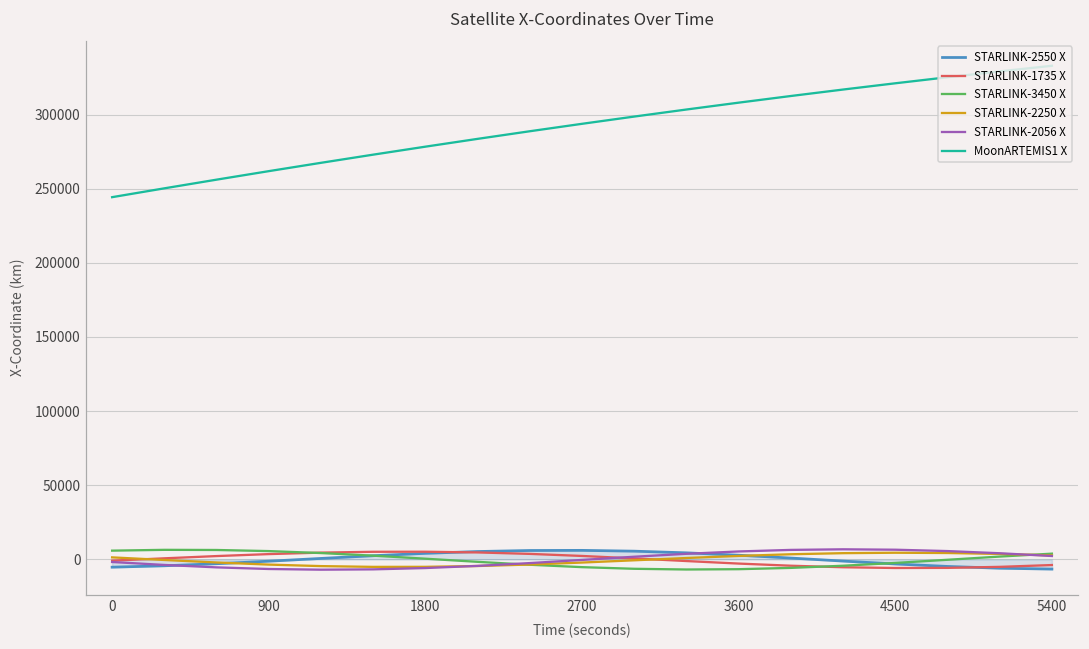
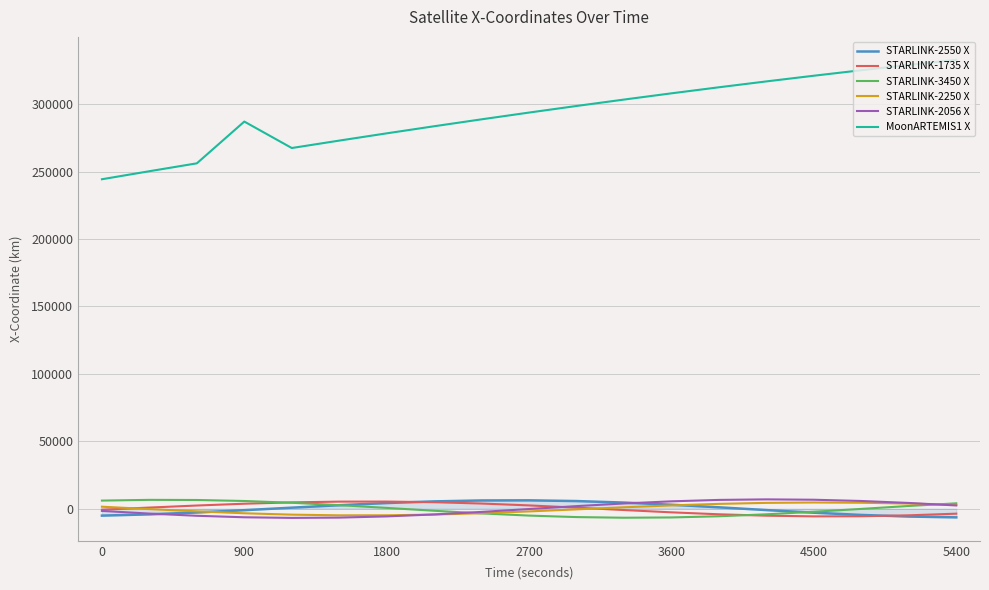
  {
    "STARLINK-1735 X": {
      "900": 4000,
      "2700": 2000,
      "3600": -3000,
      "4500": -6000,
      "5400": -4000
    },
    "STARLINK-3450 X": {
      "0": 6000,
      "900": 6000,
      "1800": 1000,
      "2700": -5000,
      "3600": -7000
    },
    "STARLINK-2250 X": {
      "900": -3000,
      "4500": 5000
    },
    "STARLINK-2056 X": {
      "900": -6000,
      "3600": 5000,
      "4500": 7000
    },
    "MoonARTEMIS1 X": {
      "0": 244000,
-     "900": 262000,
+     "900": 287000,
      "1800": 278000,
      "2700": 294000,
      "3600": 308000,
      "4500": 321000
    }
  }
